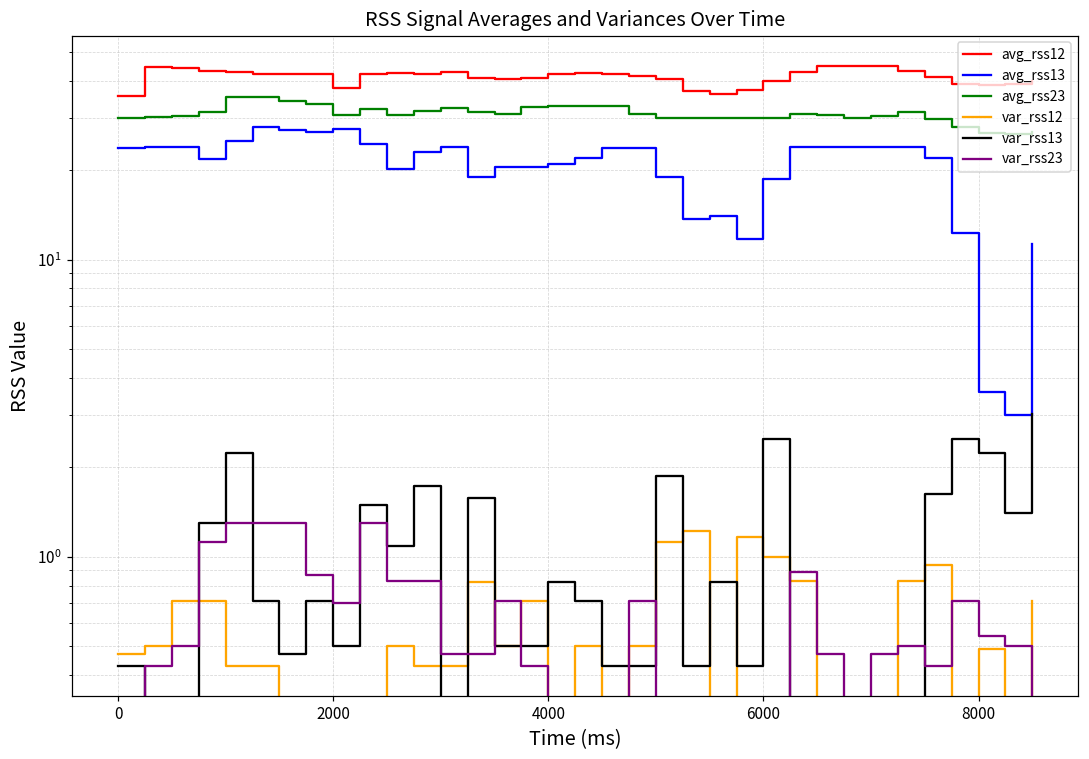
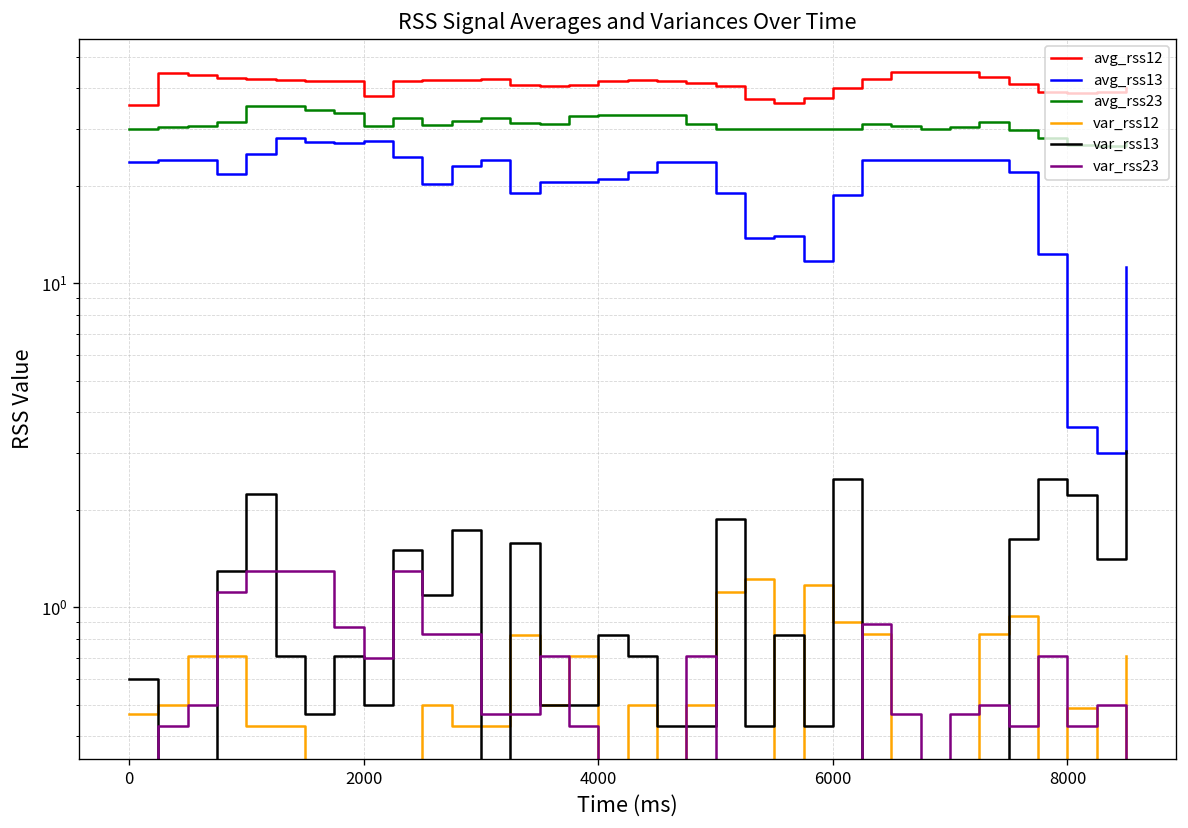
  {
    "avg_rss12": {
      "0": 35,
      "2000": 38,
      "4000": 42,
      "6000": 40
    },
    "avg_rss13": {
      "0": 24,
      "2000": 28,
      "4000": 21,
      "6000": 19,
      "8000": 3.6
    },
    "avg_rss23": {
      "0": 30,
      "2000": 31,
      "4000": 33,
      "6000": 30
    },
    "var_rss12": {
      "0": 0.47,
-     "6000": 1.0,
+     "6000": 0.9,
      "8000": 0.5
    },
    "var_rss13": {
-     "0": 0.43,
+     "0": 0.60,
      "2000": 0.50,
      "4000": 0.82,
      "6000": 2.5,
      "8000": 2.2
    },
    "var_rss23": {
      "2000": 0.70,
-     "8000": 0.54
+     "8000": 0.43
    }
  }
